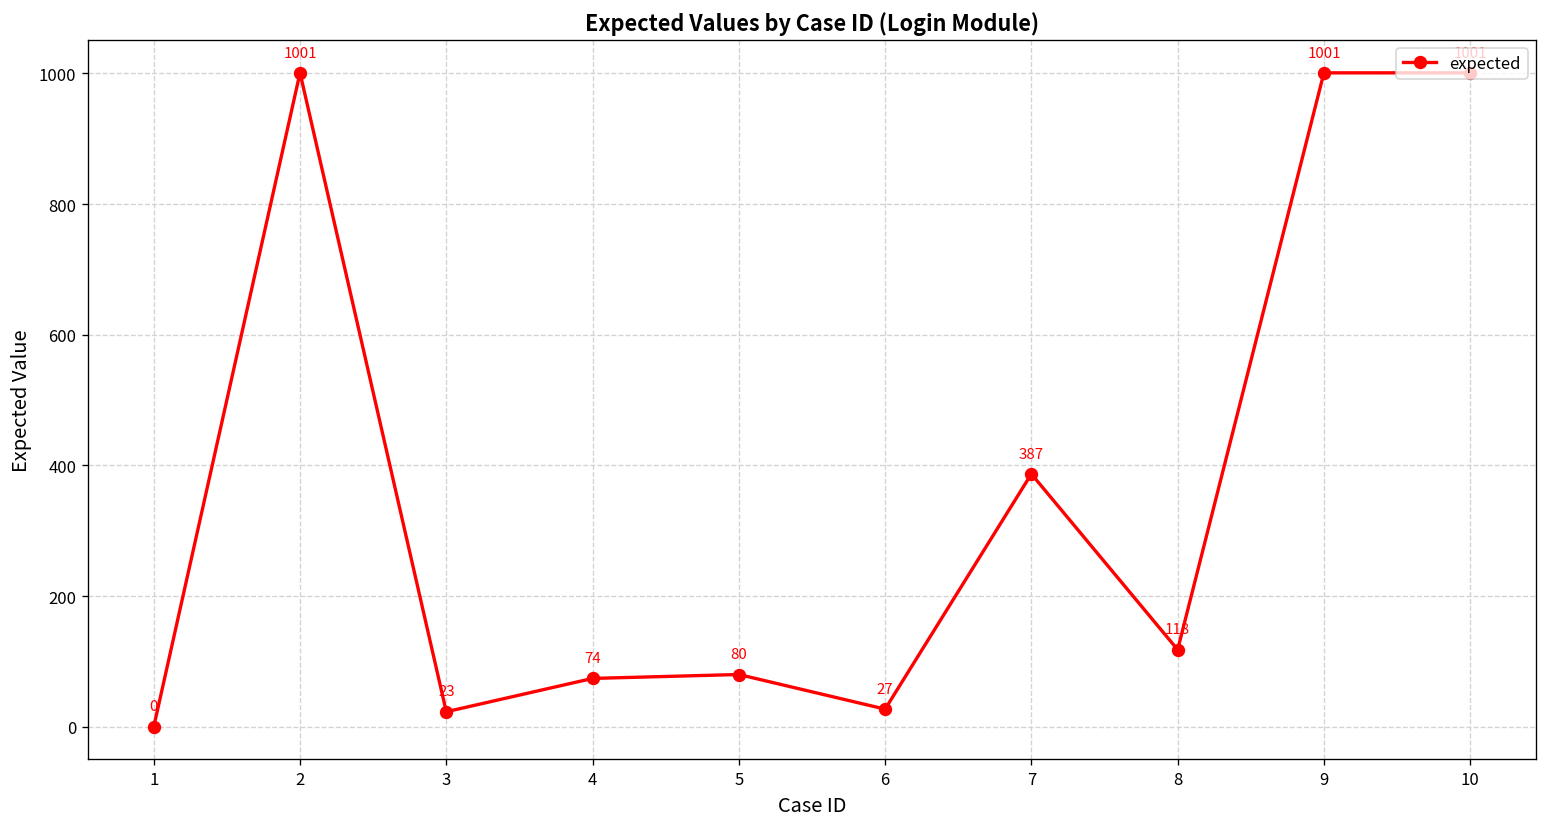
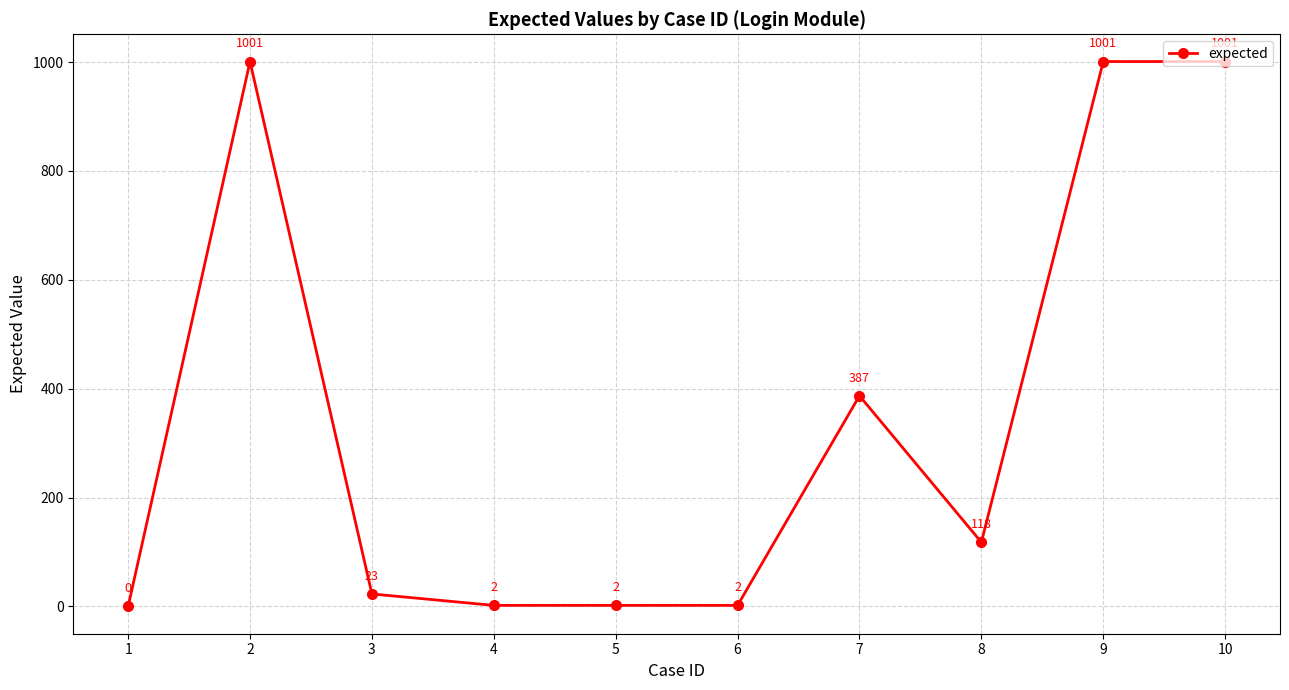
  {
    "1": 0,
    "2": 1001,
    "3": 23,
-   "4": 74,
-   "5": 80,
-   "6": 27,
+   "4": 2,
+   "5": 2,
+   "6": 2,
    "7": 387,
    "8": 118,
    "9": 1001
  }
